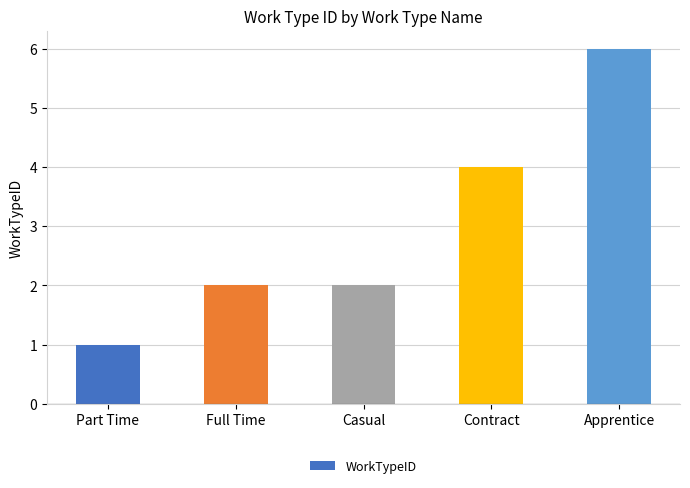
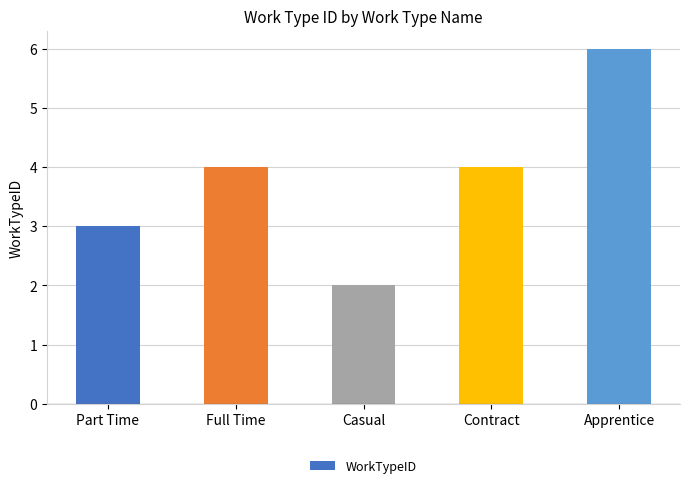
  {
-   "Part Time": 1,
-   "Full Time": 2,
+   "Part Time": 3,
+   "Full Time": 4,
    "Casual": 2,
    "Contract": 4,
    "Apprentice": 6
  }
